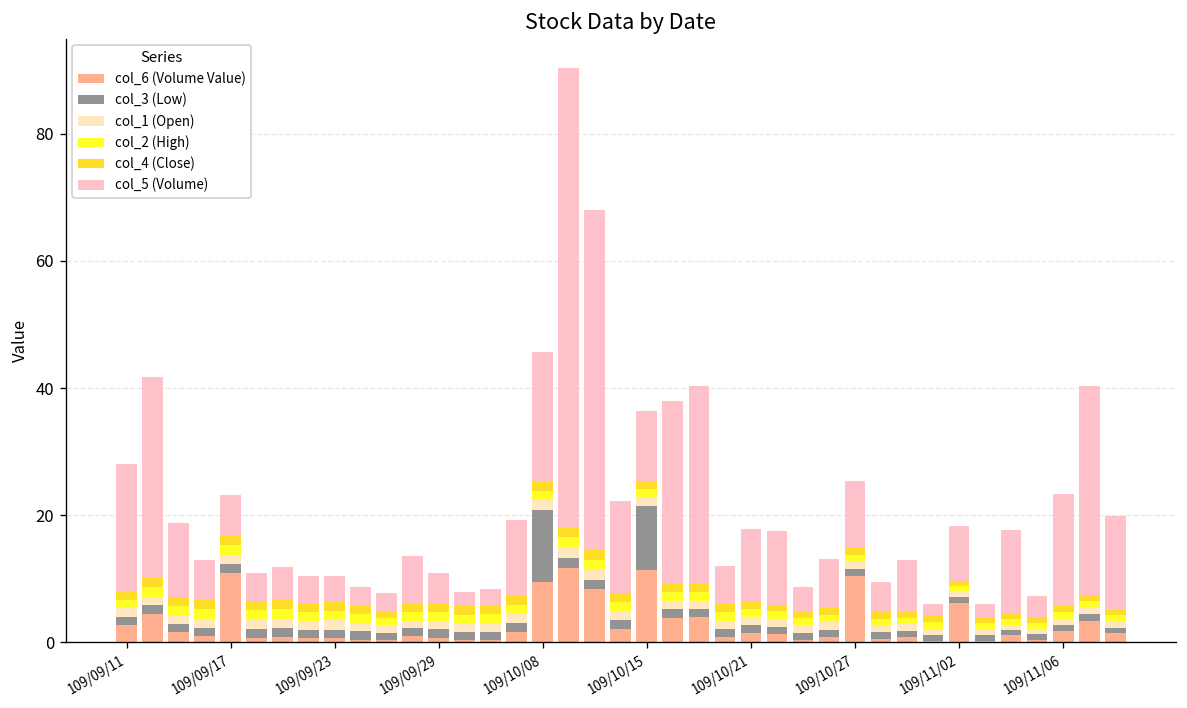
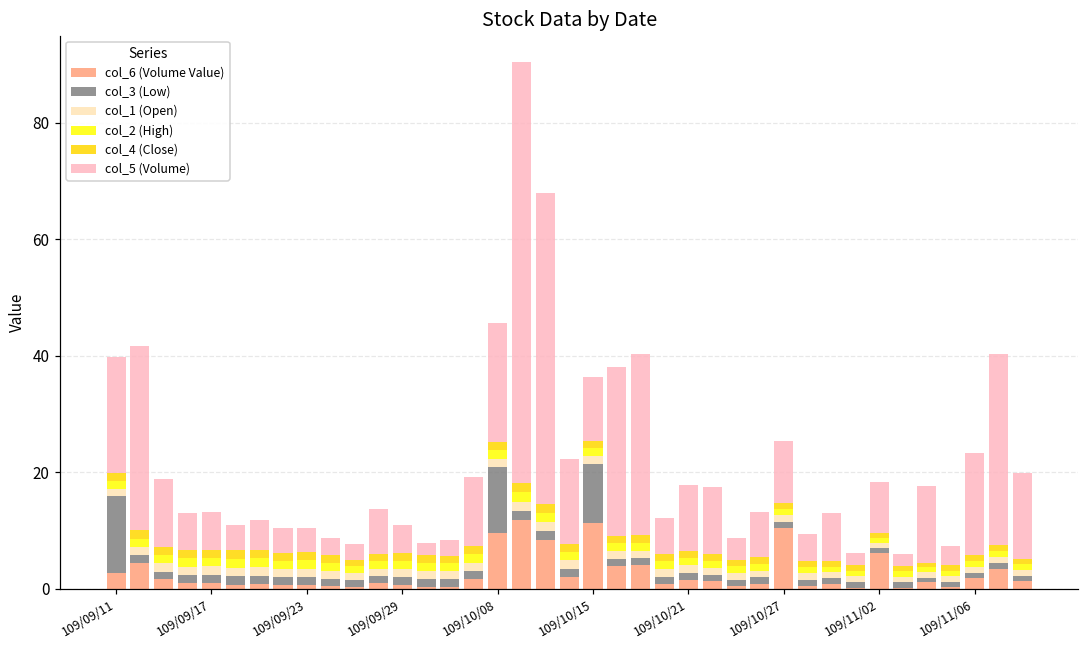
  {
    "col_6 (Volume Value)": {
      "109/09/11": 3,
-     "109/09/17": 11,
+     "109/09/17": 1,
      "109/09/23": 1,
      "109/09/29": 1,
      "109/10/08": 9,
      "109/10/15": 11,
      "109/10/21": 1,
      "109/10/27": 10,
      "109/11/02": 6,
      "109/11/06": 2
    },
    "col_3 (Low)": {
-     "109/09/11": 1,
+     "109/09/11": 13,
      "109/09/17": 1,
      "109/09/23": 1,
      "109/09/29": 1,
      "109/10/08": 11,
      "109/10/15": 10,
      "109/10/21": 1,
      "109/10/27": 1,
      "109/11/02": 1,
      "109/11/06": 1
    }
  }
